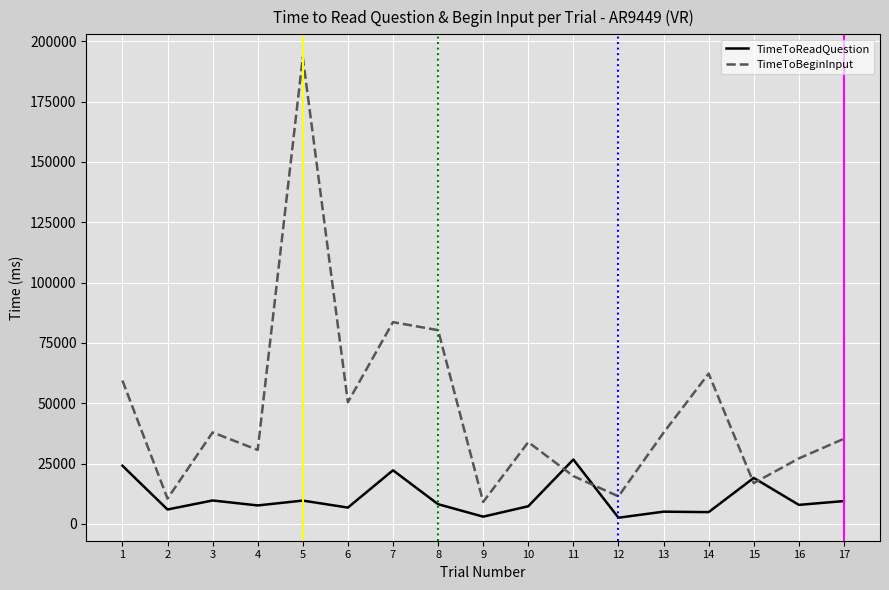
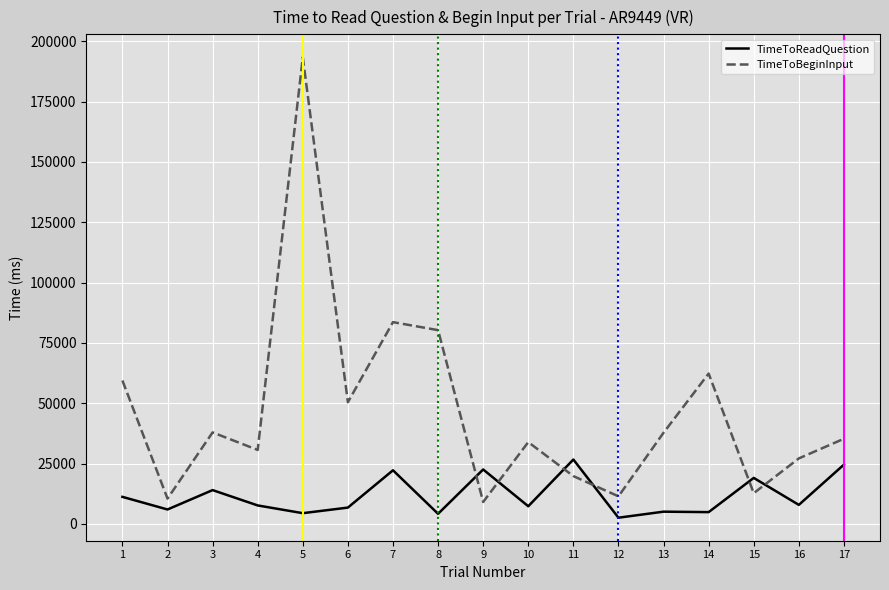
  {
    "TimeToReadQuestion": {
-     "1": 24000,
+     "1": 11000,
      "2": 6000,
-     "3": 10000,
+     "3": 14000,
      "4": 8000,
-     "5": 10000,
+     "5": 4000,
      "6": 7000,
      "7": 22000,
-     "8": 8000,
-     "9": 3000,
+     "8": 4000,
+     "9": 23000,
      "10": 7000,
      "11": 27000,
      "12": 3000,
      "13": 5000,
      "14": 5000,
      "15": 19000,
      "16": 8000,
-     "17": 9000
+     "17": 25000
    },
    "TimeToBeginInput": {
      "1": 59000,
      "2": 11000,
      "3": 38000,
      "4": 31000,
      "5": 193000,
      "6": 50000,
      "7": 84000,
      "8": 80000,
      "9": 9000,
      "10": 34000,
      "11": 20000,
      "12": 11000,
      "13": 38000,
      "14": 62000,
-     "15": 17000,
+     "15": 13000,
      "16": 27000,
      "17": 35000
    }
  }
